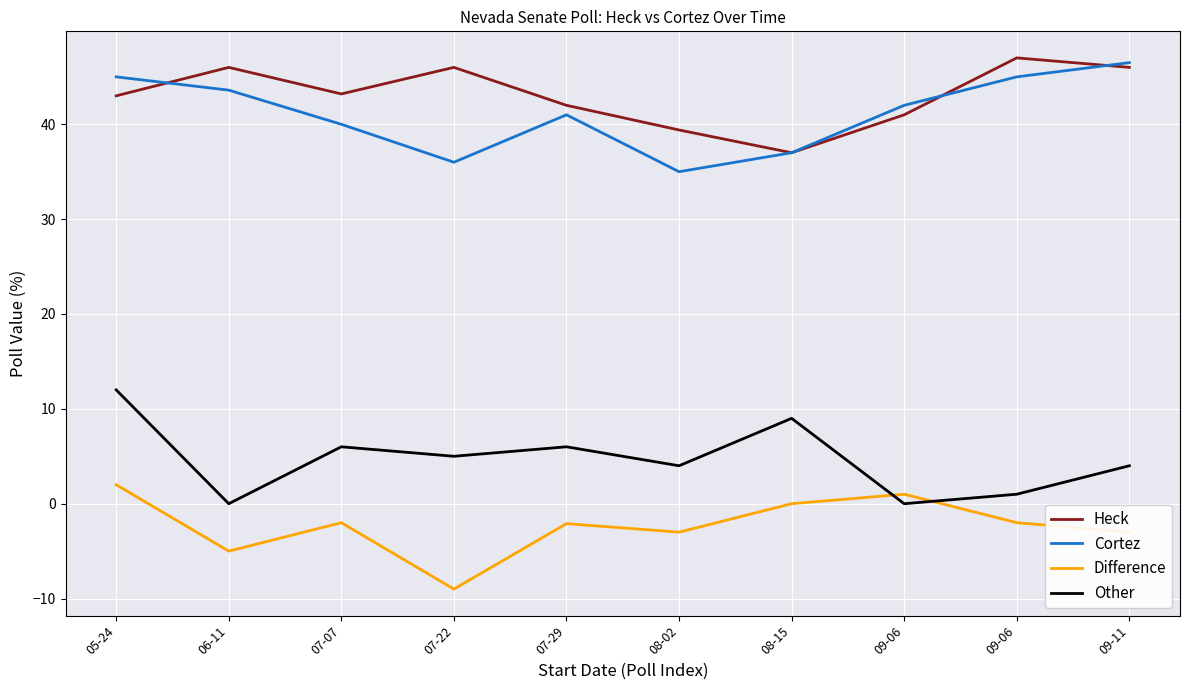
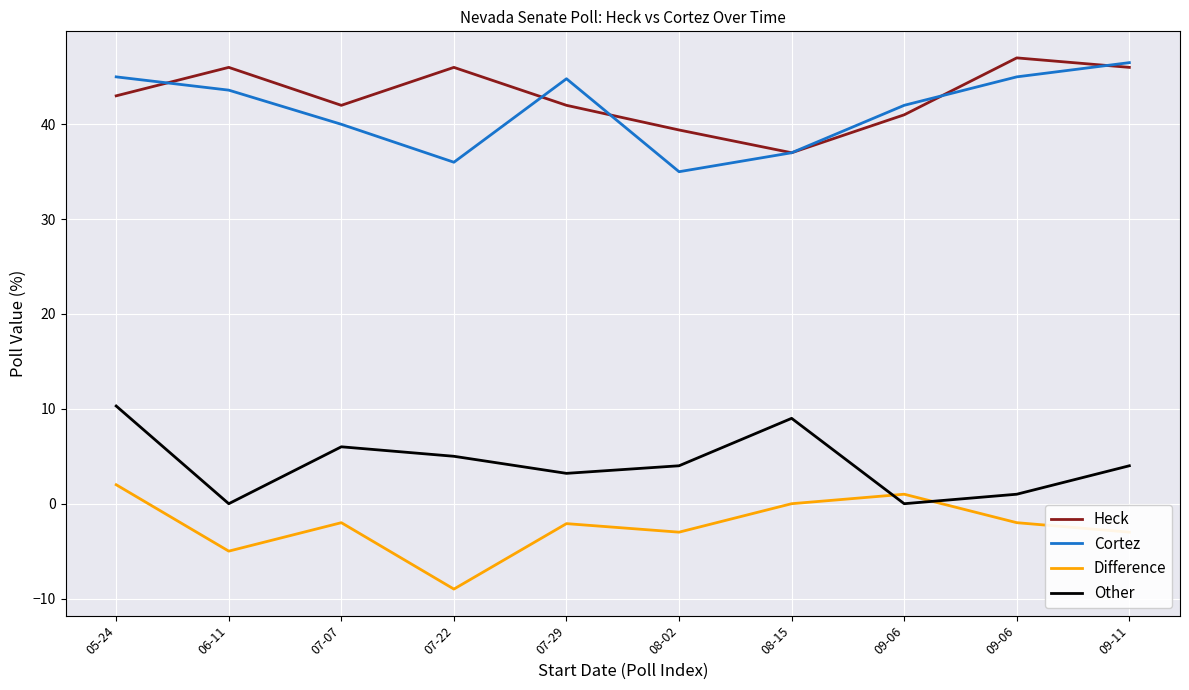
  {
    "Heck": {
      "05-24": 43,
      "06-11": 46,
-     "07-07": 43,
+     "07-07": 42,
      "07-22": 46,
      "07-29": 42,
      "08-02": 39,
      "09-11": 46
    },
    "Cortez": {
      "05-24": 45,
      "06-11": 44,
      "07-07": 40,
      "07-22": 36,
-     "07-29": 41,
+     "07-29": 45,
      "08-02": 35,
      "09-11": 47
    },
    "Difference": {
      "05-24": 2,
      "06-11": -5,
      "07-07": -2,
      "07-22": -9,
      "07-29": -2,
      "08-02": -3,
      "08-15": 0
    },
    "Other": {
-     "05-24": 12,
+     "05-24": 10,
      "06-11": 0,
      "07-07": 6,
      "07-22": 5,
-     "07-29": 6,
+     "07-29": 3,
      "08-02": 4,
      "08-15": 9,
      "09-11": 4
    }
  }
